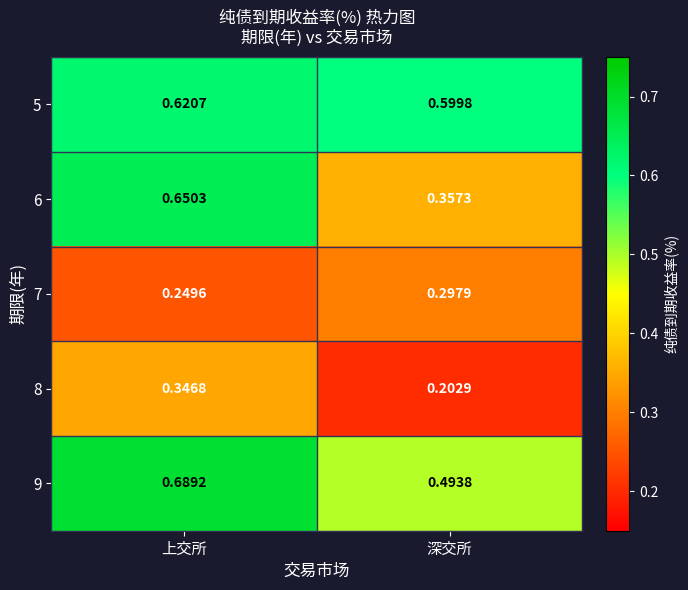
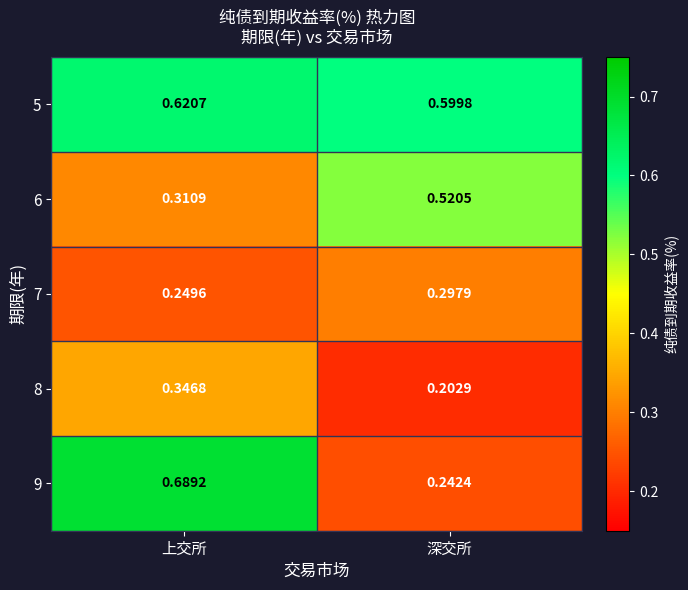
  {
    "5": {
      "上交所": 0.6207,
      "深交所": 0.5998
    },
    "6": {
-     "上交所": 0.6503,
-     "深交所": 0.3573
+     "上交所": 0.3109,
+     "深交所": 0.5205
    },
    "7": {
      "上交所": 0.2496,
      "深交所": 0.2979
    },
    "8": {
      "上交所": 0.3468,
      "深交所": 0.2029
    },
    "9": {
      "上交所": 0.6892,
-     "深交所": 0.4938
+     "深交所": 0.2424
    }
  }
